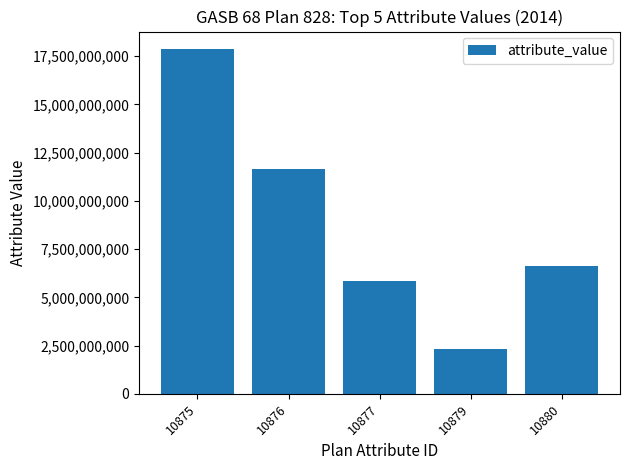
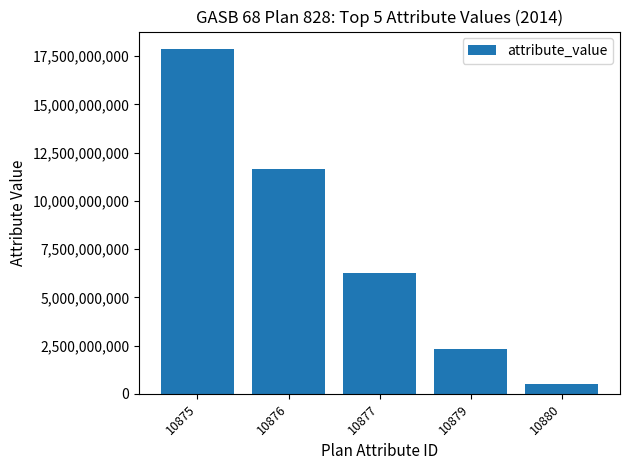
  {
    "10875": "17,900,000,000",
    "10876": "11,600,000,000",
-   "10877": "5,800,000,000",
+   "10877": "6,300,000,000",
    "10879": "2,300,000,000",
-   "10880": "6,600,000,000"
+   "10880": "500,000,000"
  }
